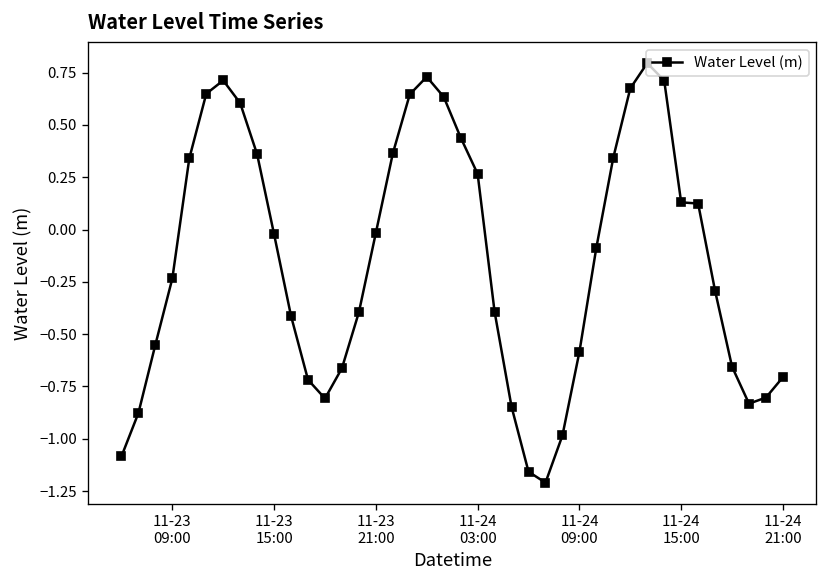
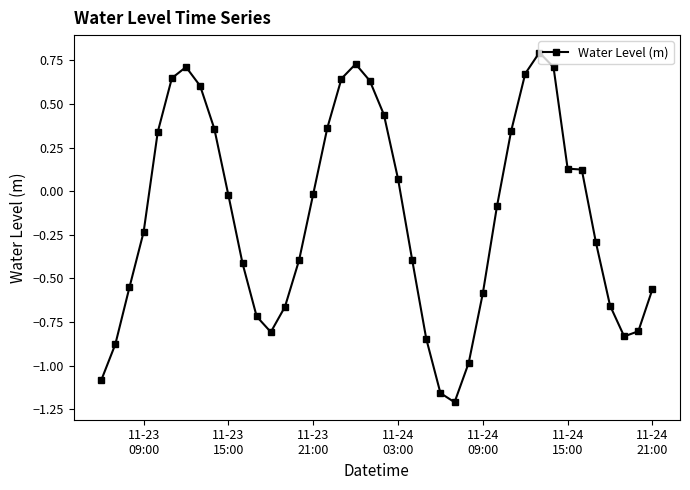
  {
    "11-23 09:00": -0.23,
    "11-23 15:00": -0.02,
    "11-23 21:00": -0.02,
-   "11-24 03:00": 0.27,
+   "11-24 03:00": 0.07,
    "11-24 09:00": -0.58,
    "11-24 15:00": 0.13,
-   "11-24 21:00": -0.71
+   "11-24 21:00": -0.56
  }
